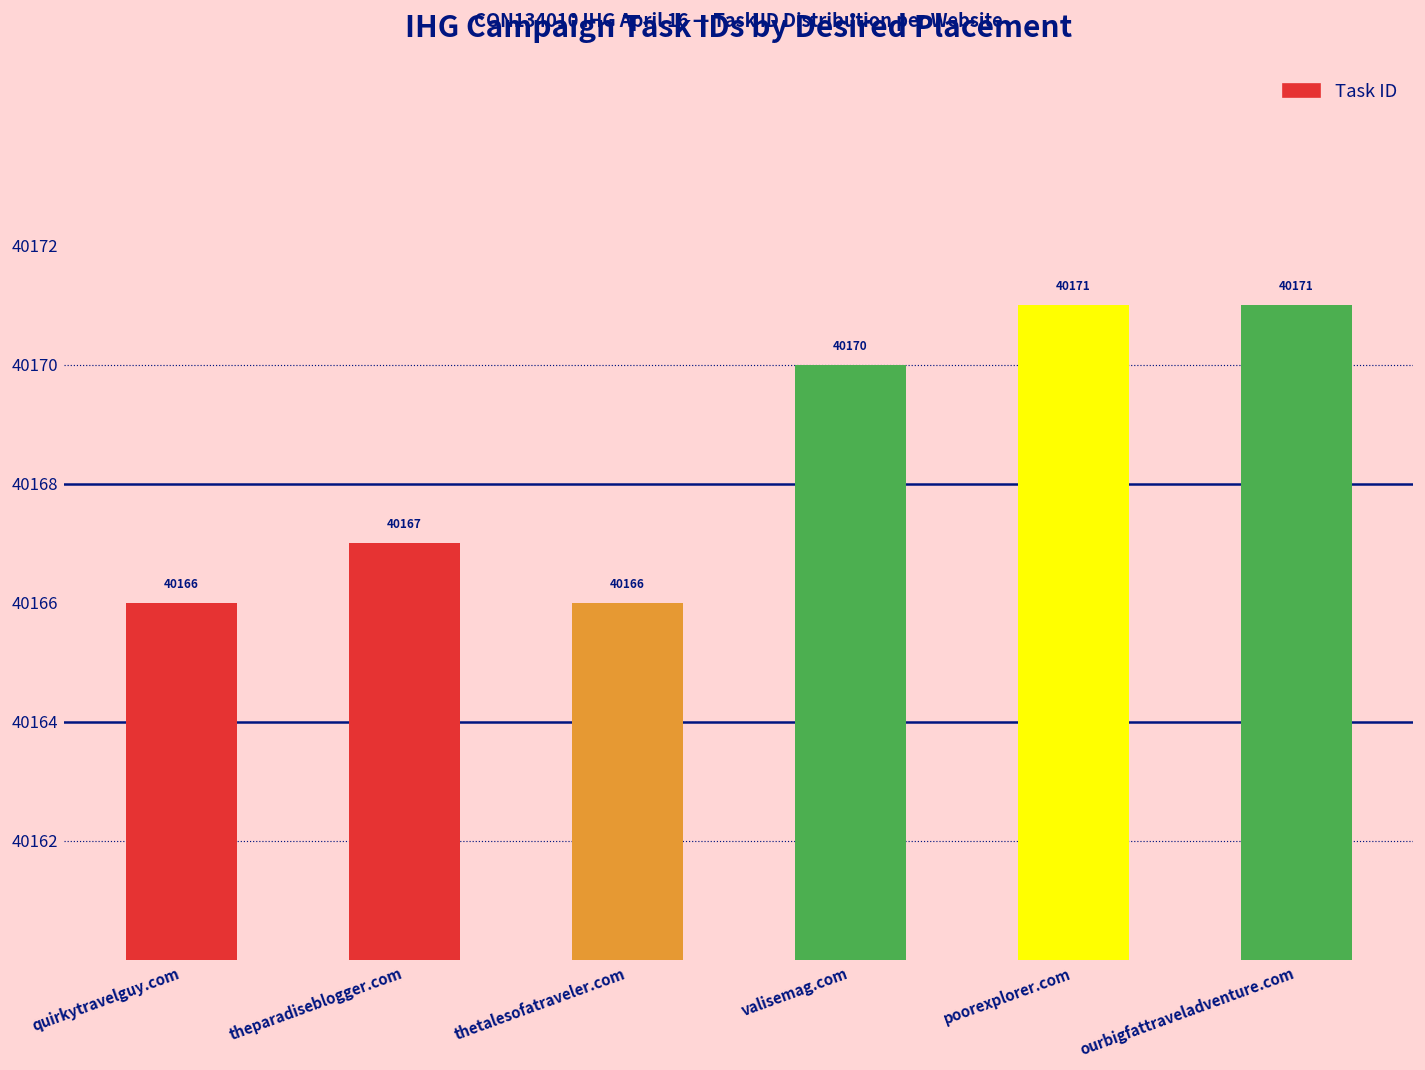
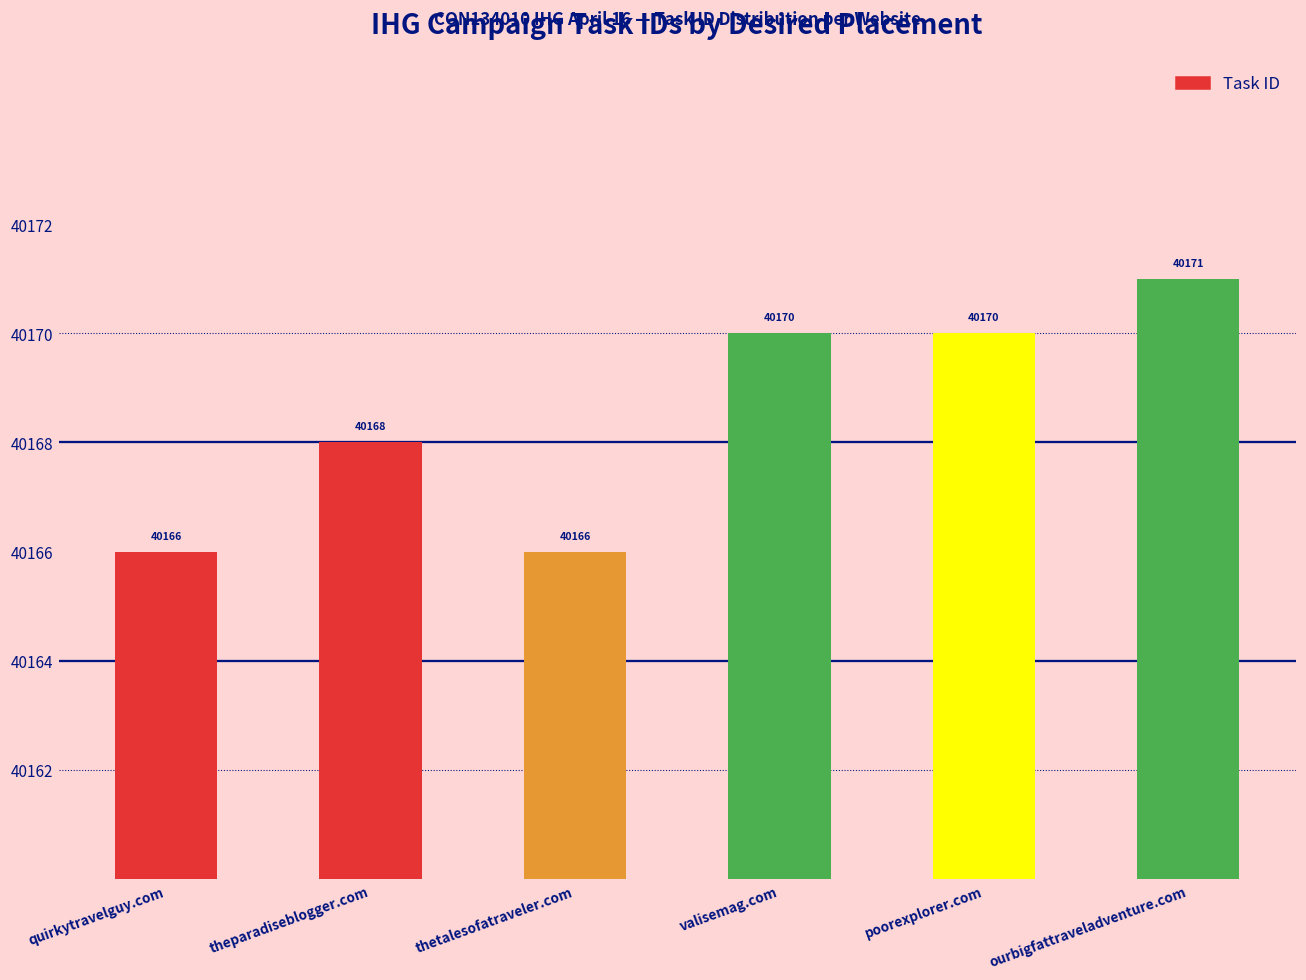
  {
    "quirkytravelguy.com": 40166,
-   "theparadiseblogger.com": 40167,
+   "theparadiseblogger.com": 40168,
    "thetalesofatraveler.com": 40166,
    "valisemag.com": 40170,
-   "poorexplorer.com": 40171,
+   "poorexplorer.com": 40170,
    "ourbigfattraveladventure.com": 40171
  }
